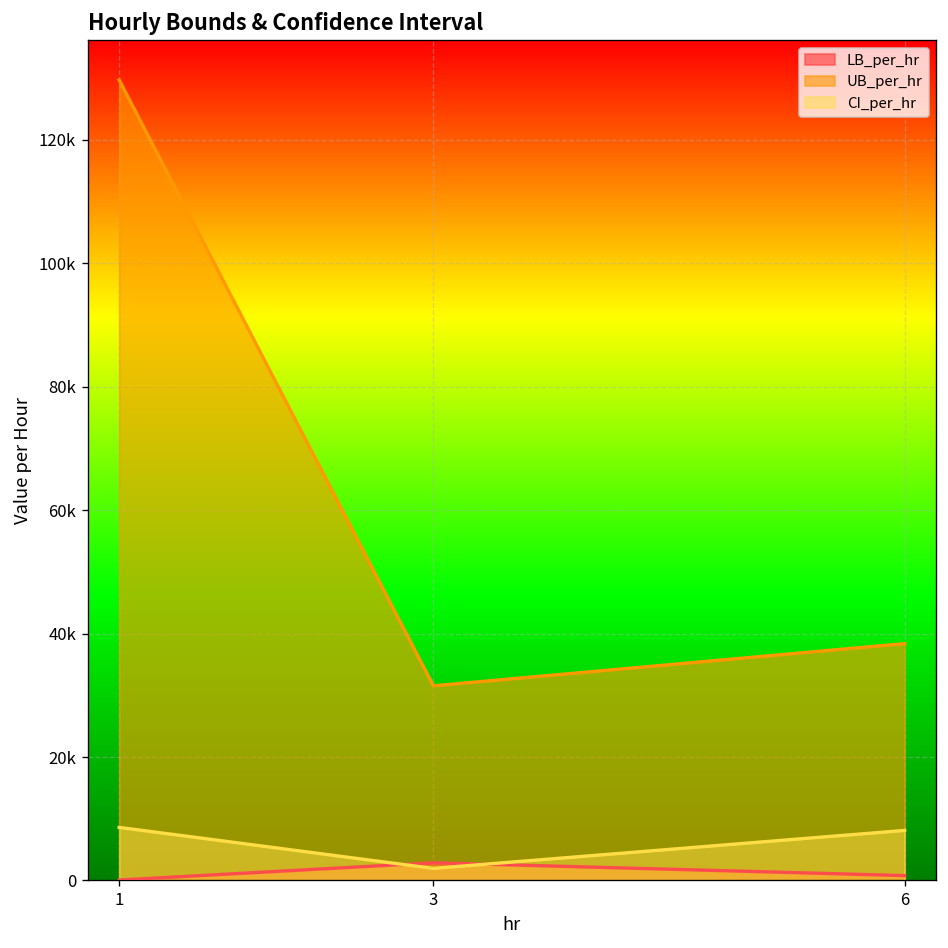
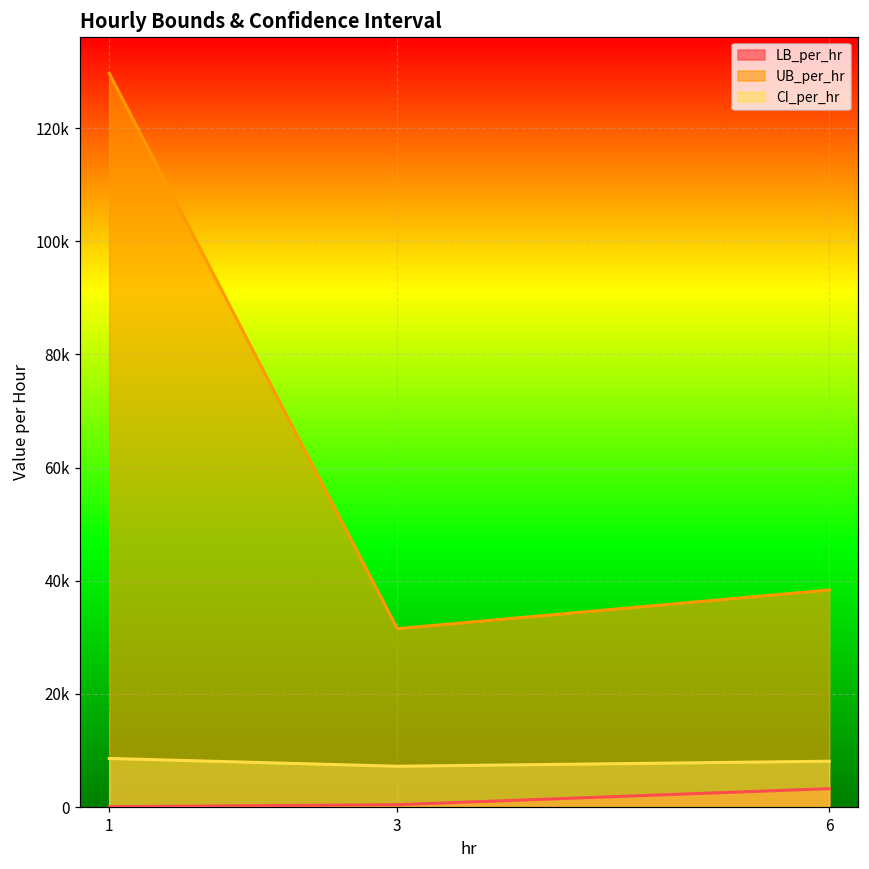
  {
    "LB_per_hr": {
      "1": 0,
-     "3": 3000,
-     "6": 1000
+     "3": 0,
+     "6": 3000
    },
    "UB_per_hr": {
      "1": 130000,
      "3": 32000,
      "6": 38000
    },
    "CI_per_hr": {
      "1": 9000,
-     "3": 2000,
+     "3": 7000,
      "6": 8000
    }
  }
